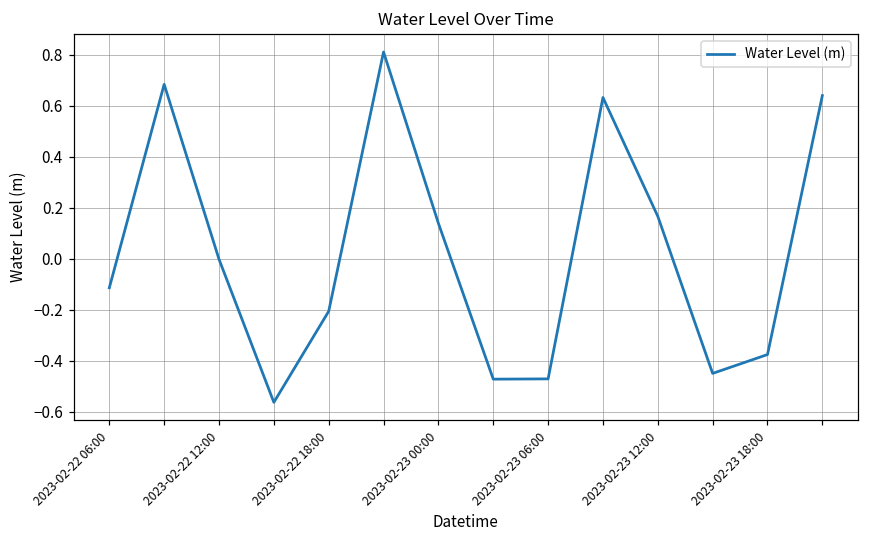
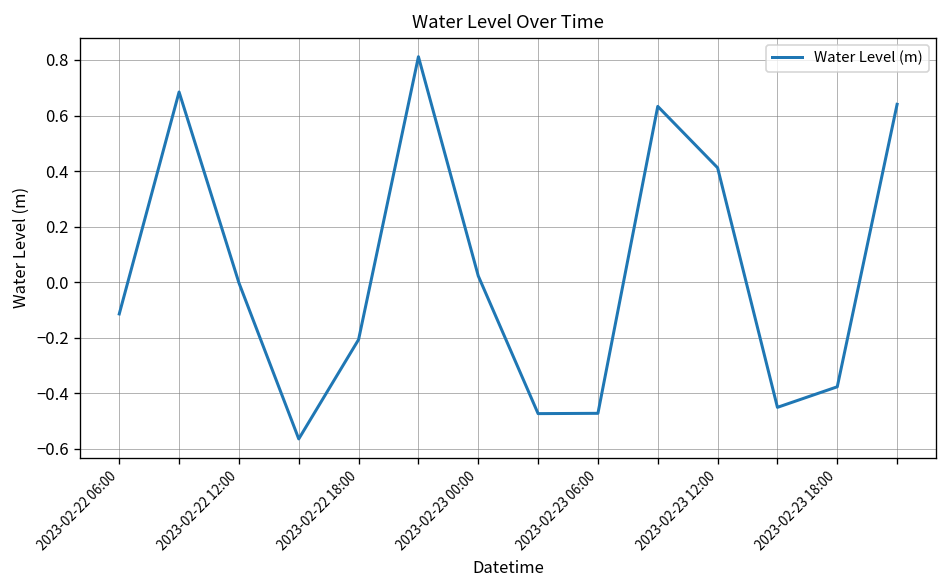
  {
    "2023-02-22 06:00": -0.11,
    "2023-02-22 12:00": 0.00,
    "2023-02-22 18:00": -0.21,
-   "2023-02-23 00:00": 0.14,
+   "2023-02-23 00:00": 0.02,
    "2023-02-23 06:00": -0.47,
-   "2023-02-23 12:00": 0.17,
+   "2023-02-23 12:00": 0.41,
    "2023-02-23 18:00": -0.38
  }
